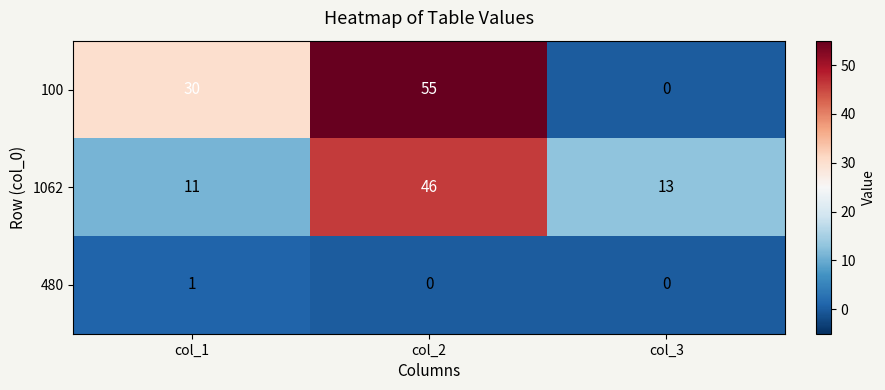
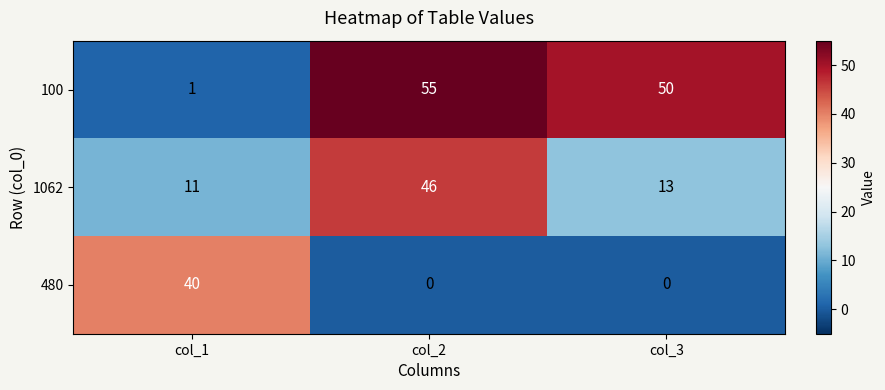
  {
    "100": {
-     "col_1": 30,
+     "col_1": 1,
      "col_2": 55,
-     "col_3": 0
+     "col_3": 50
    },
    "1062": {
      "col_1": 11,
      "col_2": 46,
      "col_3": 13
    },
    "480": {
-     "col_1": 1,
+     "col_1": 40,
      "col_2": 0,
      "col_3": 0
    }
  }
